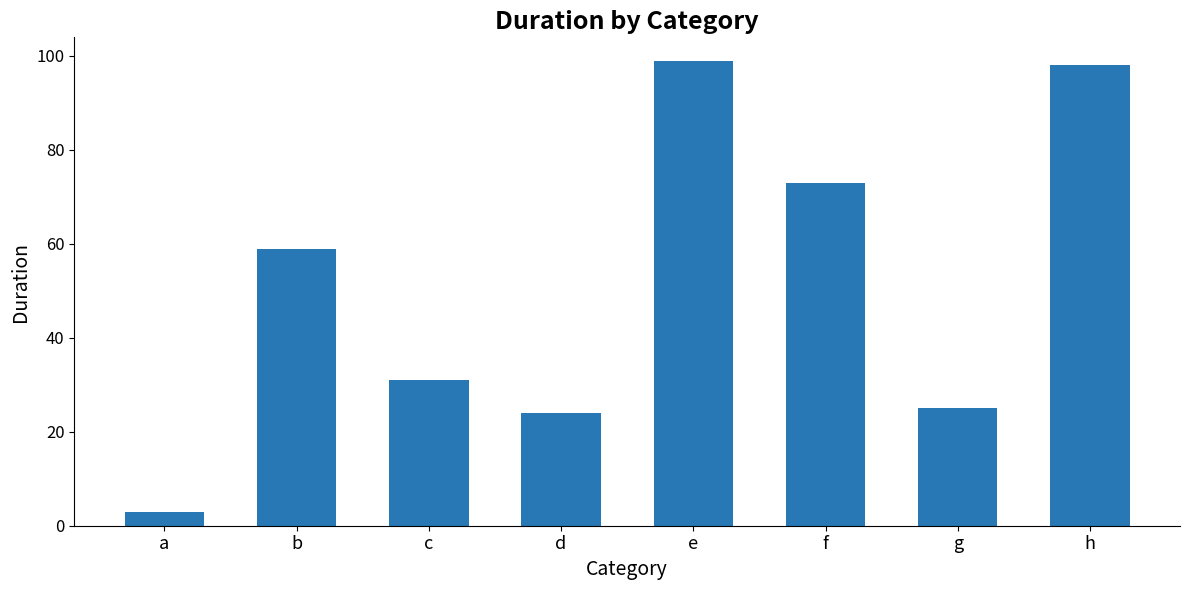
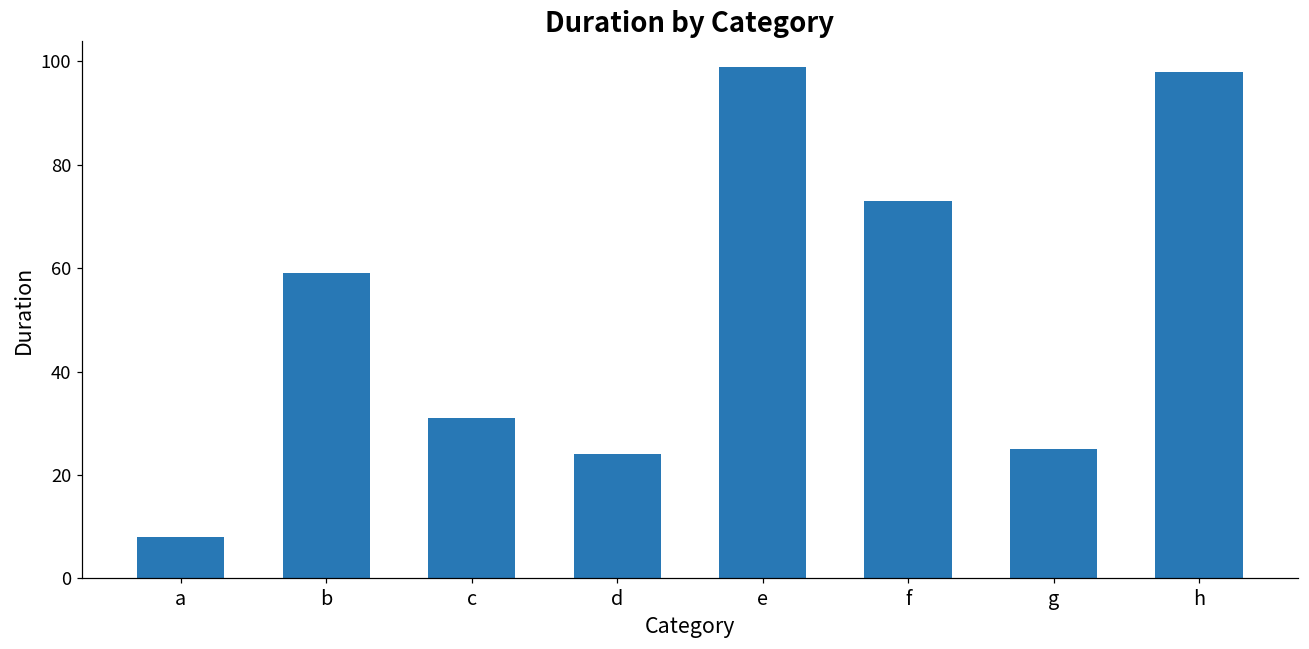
  {
-   "a": 3,
+   "a": 8,
    "b": 59,
    "c": 31,
    "d": 24,
    "e": 99,
    "f": 73,
    "g": 25,
    "h": 98
  }
